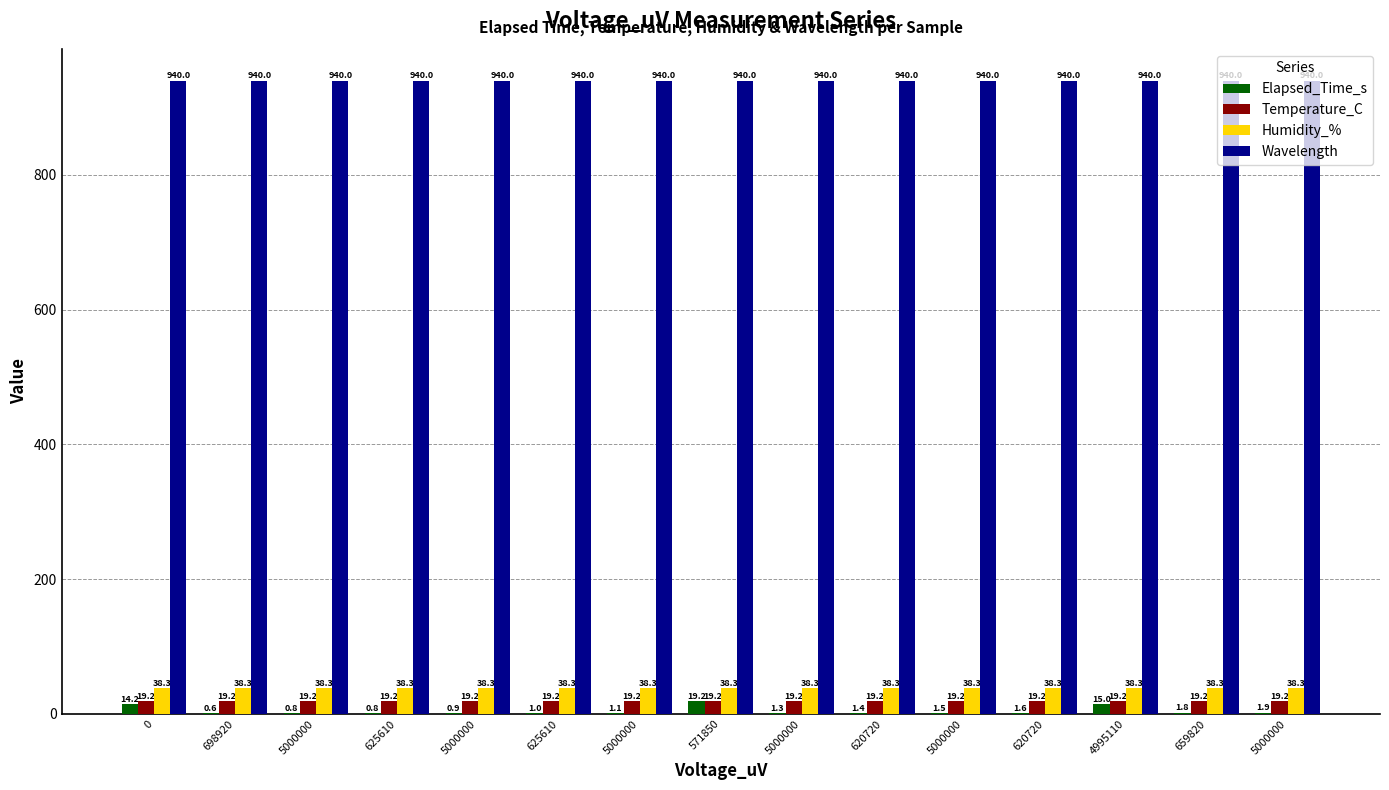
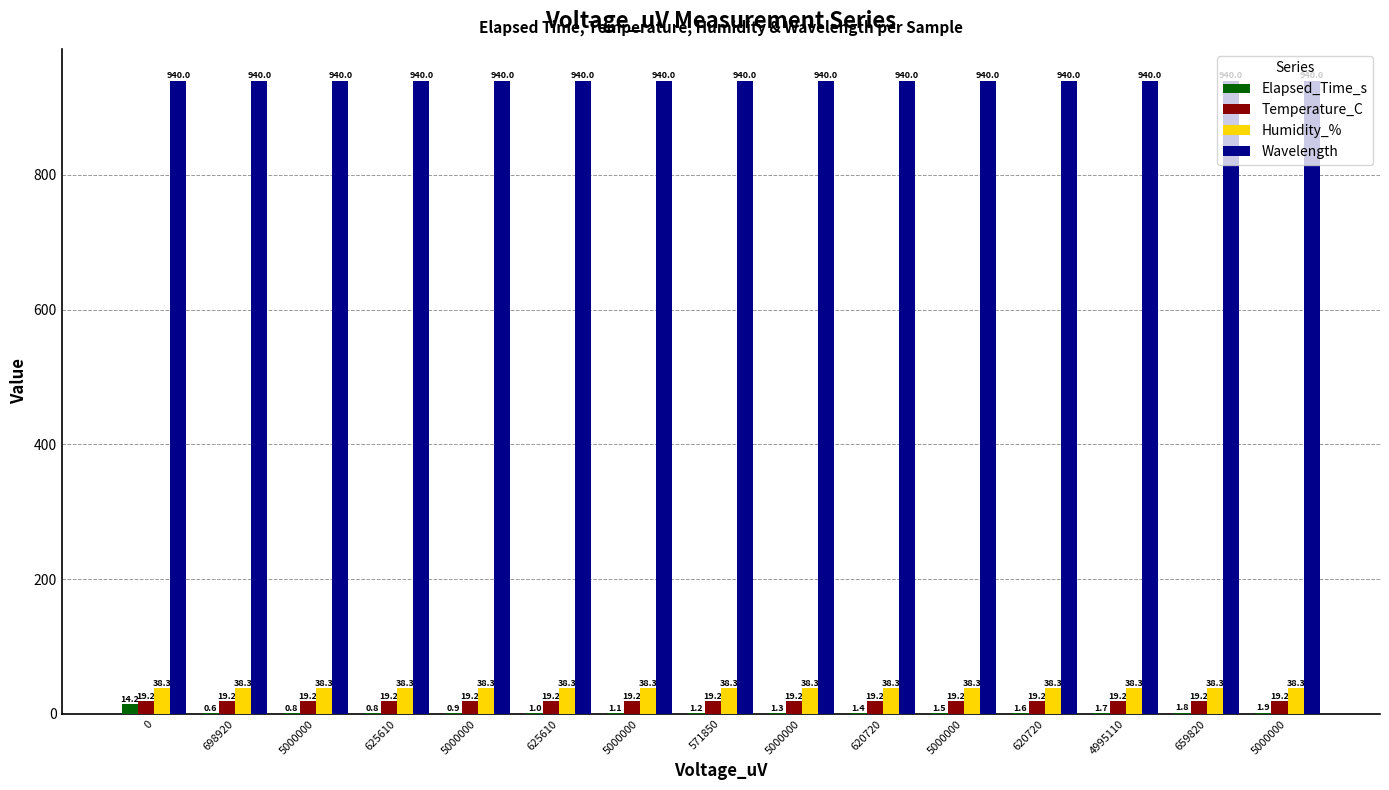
  {
    "Elapsed_Time_s": {
      "0": 14.2,
      "698920": 0.6,
-     "571850": 19.2,
-     "4995110": 15.0,
+     "571850": 1.2,
+     "4995110": 1.7,
      "659820": 1.8
    },
    "Temperature_C": {
      "0": 19.2,
      "698920": 19.2,
      "571850": 19.2,
      "4995110": 19.2,
      "659820": 19.2
    },
    "Humidity_%": {
      "0": 38.3,
      "698920": 38.3,
      "571850": 38.3,
      "4995110": 38.3,
      "659820": 38.3
    },
    "Wavelength": {
      "0": 940.0,
      "698920": 940.0,
      "571850": 940.0,
      "4995110": 940.0
    }
  }
